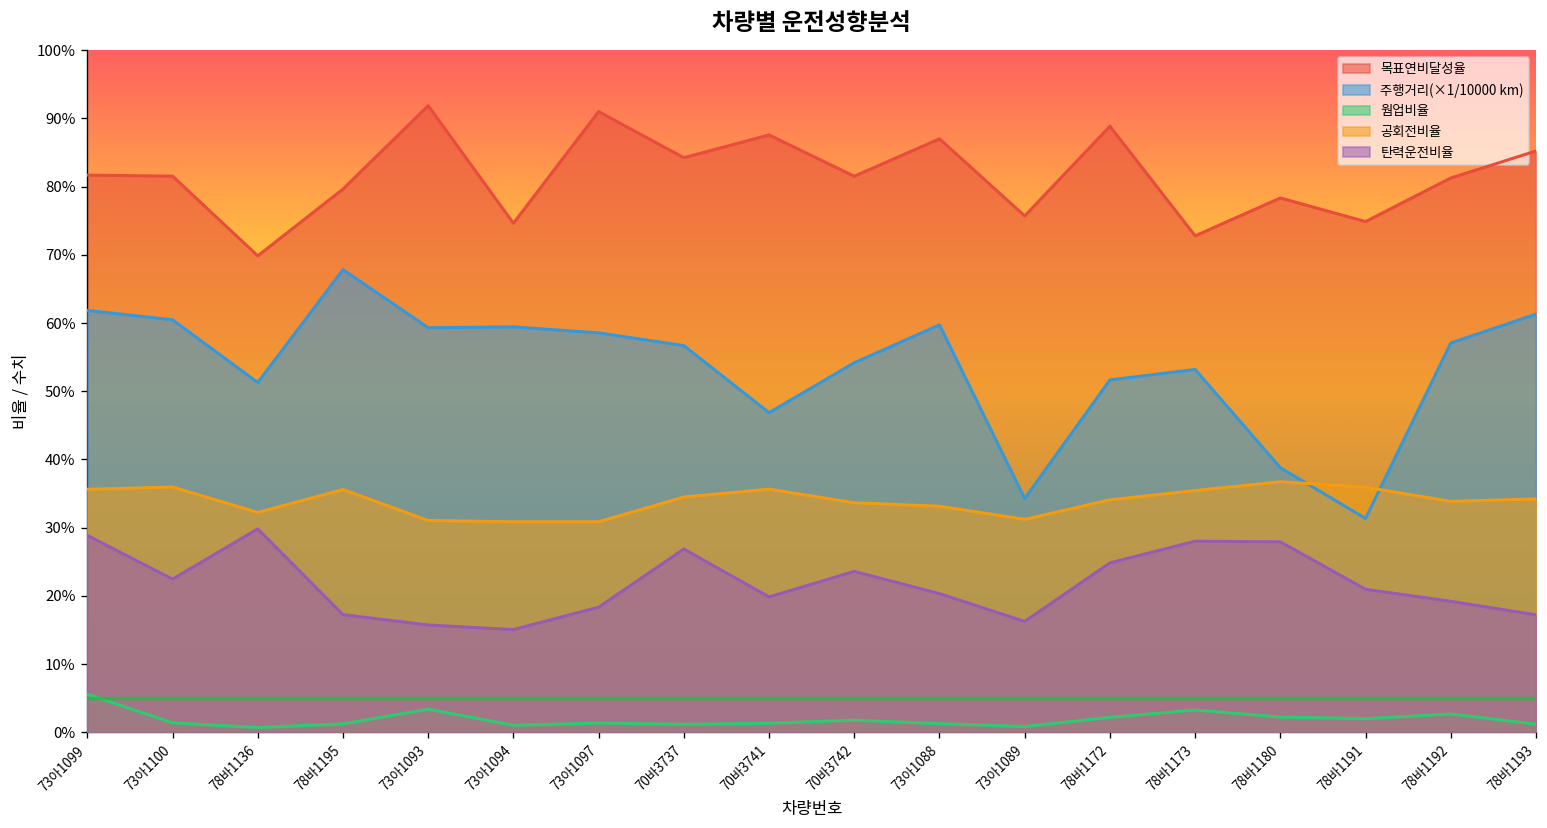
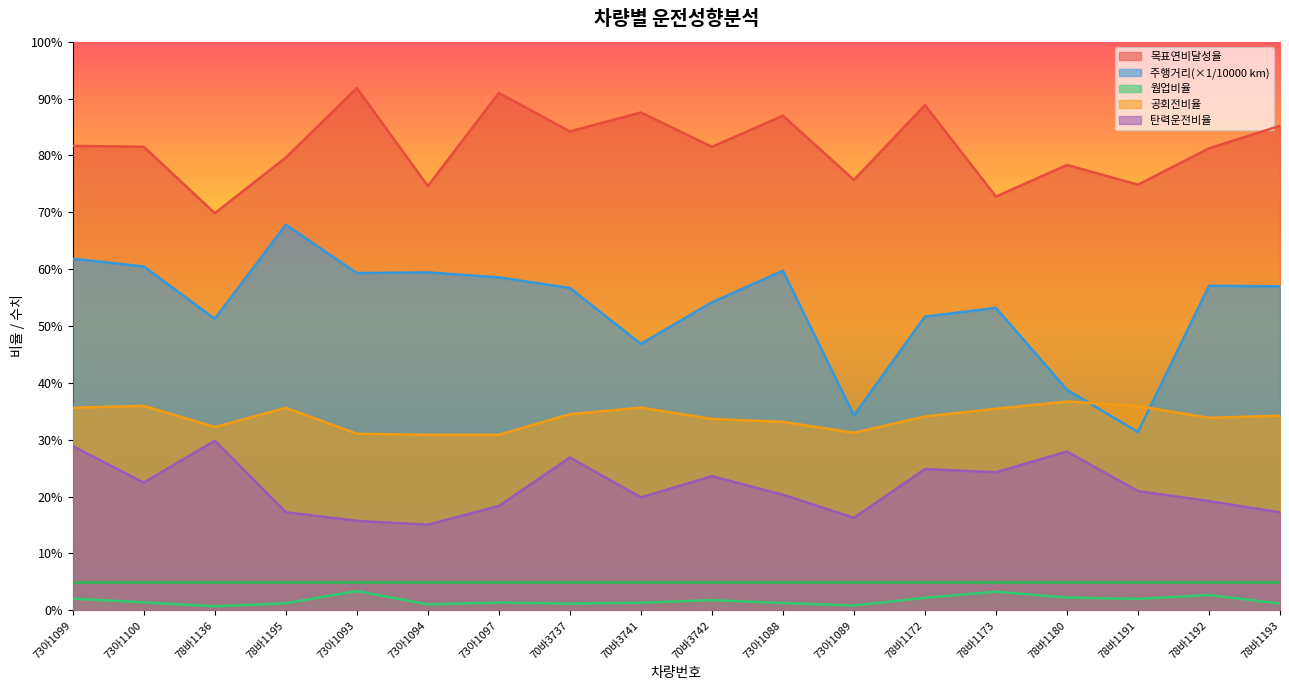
  {
    "목표연비달성율": {
      "73아1099": "82%",
      "73아1100": "82%",
      "78바1136": "70%",
      "78바1195": "80%",
      "73아1093": "92%",
      "73아1094": "75%",
      "73아1097": "91%",
      "70바3737": "84%",
      "70바3741": "88%",
      "70바3742": "82%",
      "73아1088": "87%",
      "73아1089": "76%",
      "78바1172": "89%",
      "78바1173": "73%",
      "78바1180": "78%",
      "78바1191": "75%",
      "78바1192": "81%",
      "78바1193": "85%"
    },
    "주행거리(×1/10000 km)": {
      "73아1099": "62%",
      "73아1100": "60%",
      "78바1136": "51%",
      "78바1195": "68%",
      "73아1093": "59%",
      "73아1094": "59%",
      "73아1097": "59%",
      "70바3737": "57%",
      "70바3741": "47%",
      "70바3742": "54%",
      "73아1088": "60%",
      "73아1089": "34%",
      "78바1172": "52%",
      "78바1173": "53%",
      "78바1180": "39%",
      "78바1191": "31%",
      "78바1192": "57%",
-     "78바1193": "61%"
+     "78바1193": "57%"
    },
    "웜업비율": {
-     "73아1099": "6%",
+     "73아1099": "2%",
      "73아1100": "1%",
      "78바1136": "1%",
      "78바1195": "1%",
      "73아1093": "3%",
      "73아1094": "1%",
      "73아1097": "1%",
      "70바3737": "1%",
      "70바3741": "1%",
      "70바3742": "2%",
      "73아1088": "1%",
      "73아1089": "1%",
      "78바1172": "2%",
      "78바1173": "3%",
      "78바1180": "2%",
      "78바1191": "2%",
      "78바1192": "3%",
      "78바1193": "1%"
    },
    "공회전비율": {
      "73아1099": "36%",
      "73아1100": "36%",
      "78바1136": "32%",
      "78바1195": "36%",
      "73아1093": "31%",
      "73아1094": "31%",
      "73아1097": "31%",
      "70바3737": "34%",
      "70바3741": "36%",
      "70바3742": "34%",
      "73아1088": "33%",
      "73아1089": "31%",
      "78바1172": "34%",
      "78바1173": "35%",
      "78바1180": "37%",
      "78바1191": "36%",
      "78바1192": "34%",
      "78바1193": "34%"
    },
    "탄력운전비율": {
      "73아1099": "29%",
      "73아1100": "22%",
      "78바1136": "30%",
      "78바1195": "17%",
      "73아1093": "16%",
      "73아1094": "15%",
      "73아1097": "18%",
      "70바3737": "27%",
      "70바3741": "20%",
      "70바3742": "24%",
      "73아1088": "20%",
      "73아1089": "16%",
      "78바1172": "25%",
-     "78바1173": "28%",
+     "78바1173": "24%",
      "78바1180": "28%",
      "78바1191": "21%",
      "78바1192": "19%",
      "78바1193": "17%"
    }
  }
